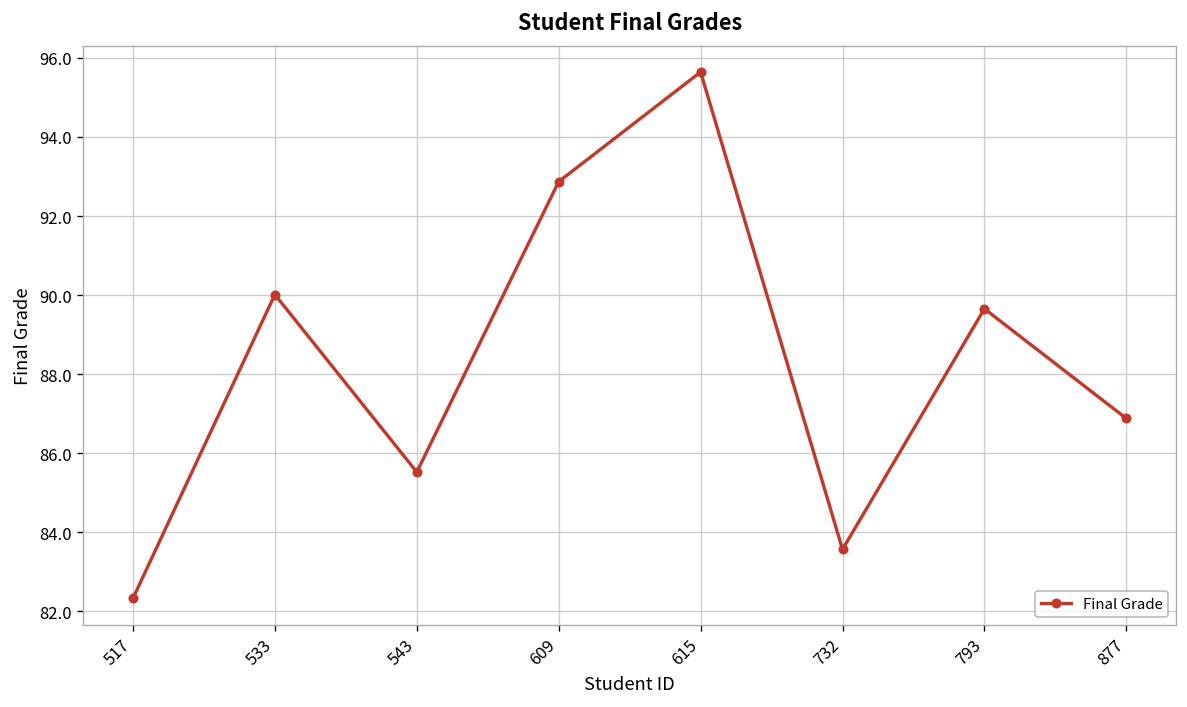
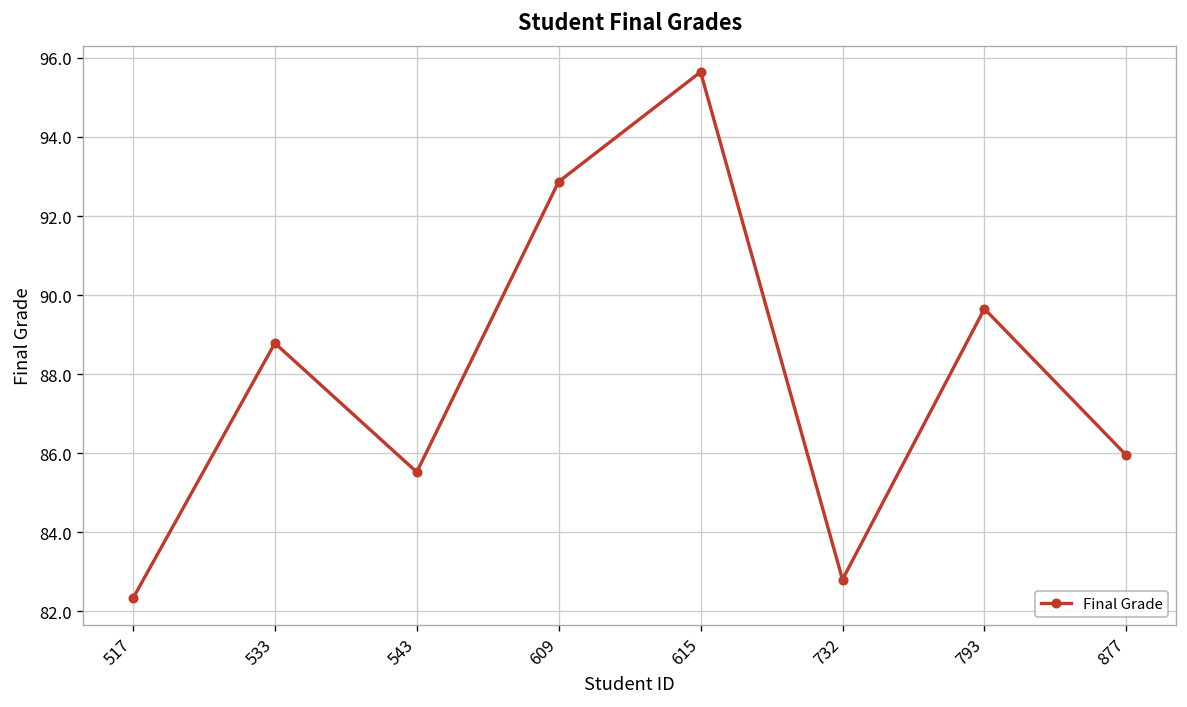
  {
    "517": 82.3,
-   "533": 90.0,
+   "533": 88.8,
    "543": 85.5,
    "609": 92.9,
    "615": 95.6,
-   "732": 83.6,
+   "732": 82.8,
    "793": 89.7,
-   "877": 86.9
+   "877": 86.0
  }
